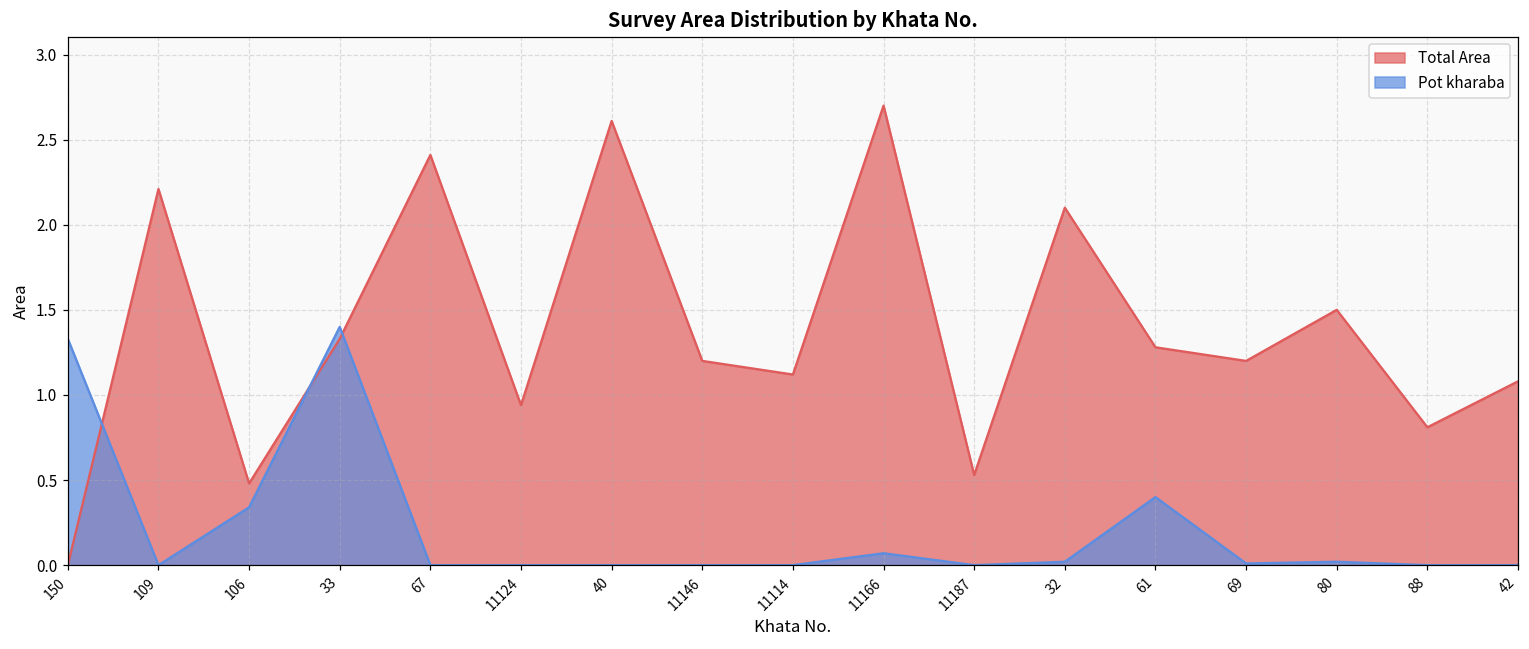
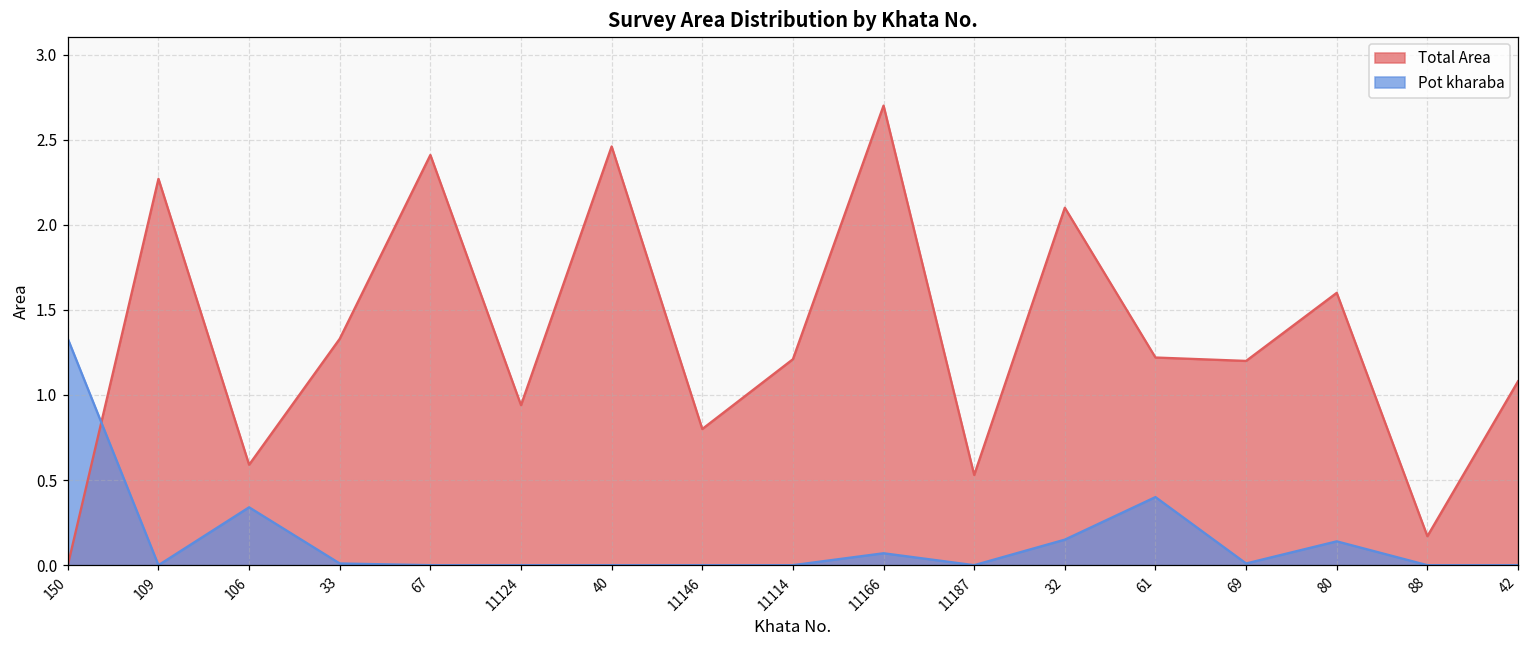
  {
    "Total Area": {
      "150": 0.00,
-     "109": 2.21,
-     "106": 0.48,
+     "109": 2.27,
+     "106": 0.59,
      "33": 1.33,
      "67": 2.41,
      "11124": 0.94,
-     "40": 2.61,
-     "11146": 1.2,
-     "11114": 1.12,
+     "40": 2.46,
+     "11146": 0.8,
+     "11114": 1.21,
      "11166": 2.70,
      "11187": 0.53,
      "32": 2.10,
-     "61": 1.28,
+     "61": 1.22,
      "69": 1.20,
-     "80": 1.5,
-     "88": 0.81,
+     "80": 1.6,
+     "88": 0.17,
      "42": 1.08
    },
    "Pot kharaba": {
      "150": 1.33,
      "109": 0.00,
      "106": 0.34,
-     "33": 1.40,
+     "33": 0.01,
      "67": 0.00,
      "11124": 0.00,
      "40": 0.00,
      "11146": 0.00,
      "11114": 0.00,
      "11166": 0.07,
      "11187": 0.00,
-     "32": 0.02,
+     "32": 0.15,
      "61": 0.40,
      "69": 0.01,
-     "80": 0.02,
+     "80": 0.14,
      "88": 0.00,
      "42": 0.00
    }
  }
